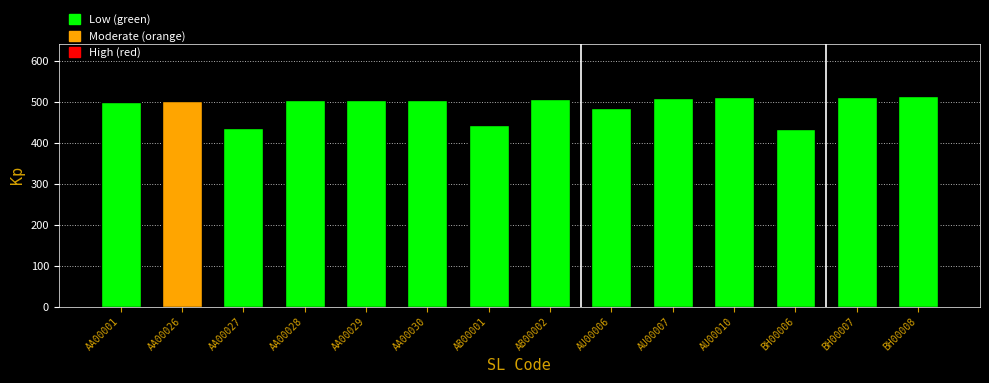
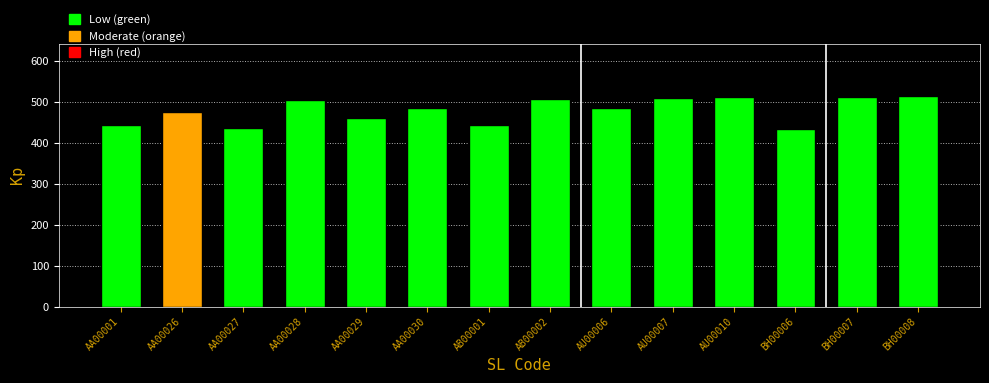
  {
-   "AA00001": 500,
-   "AA00026": 500,
+   "AA00001": 440,
+   "AA00026": 470,
    "AA00027": 440,
    "AA00028": 500,
-   "AA00029": 500,
-   "AA00030": 510,
+   "AA00029": 460,
+   "AA00030": 480,
    "AB00001": 440,
    "AB00002": 510,
    "AU00006": 490,
    "AU00007": 510,
    "AU00010": 510,
    "BH00006": 430,
    "BH00007": 510,
    "BH00008": 510
  }
